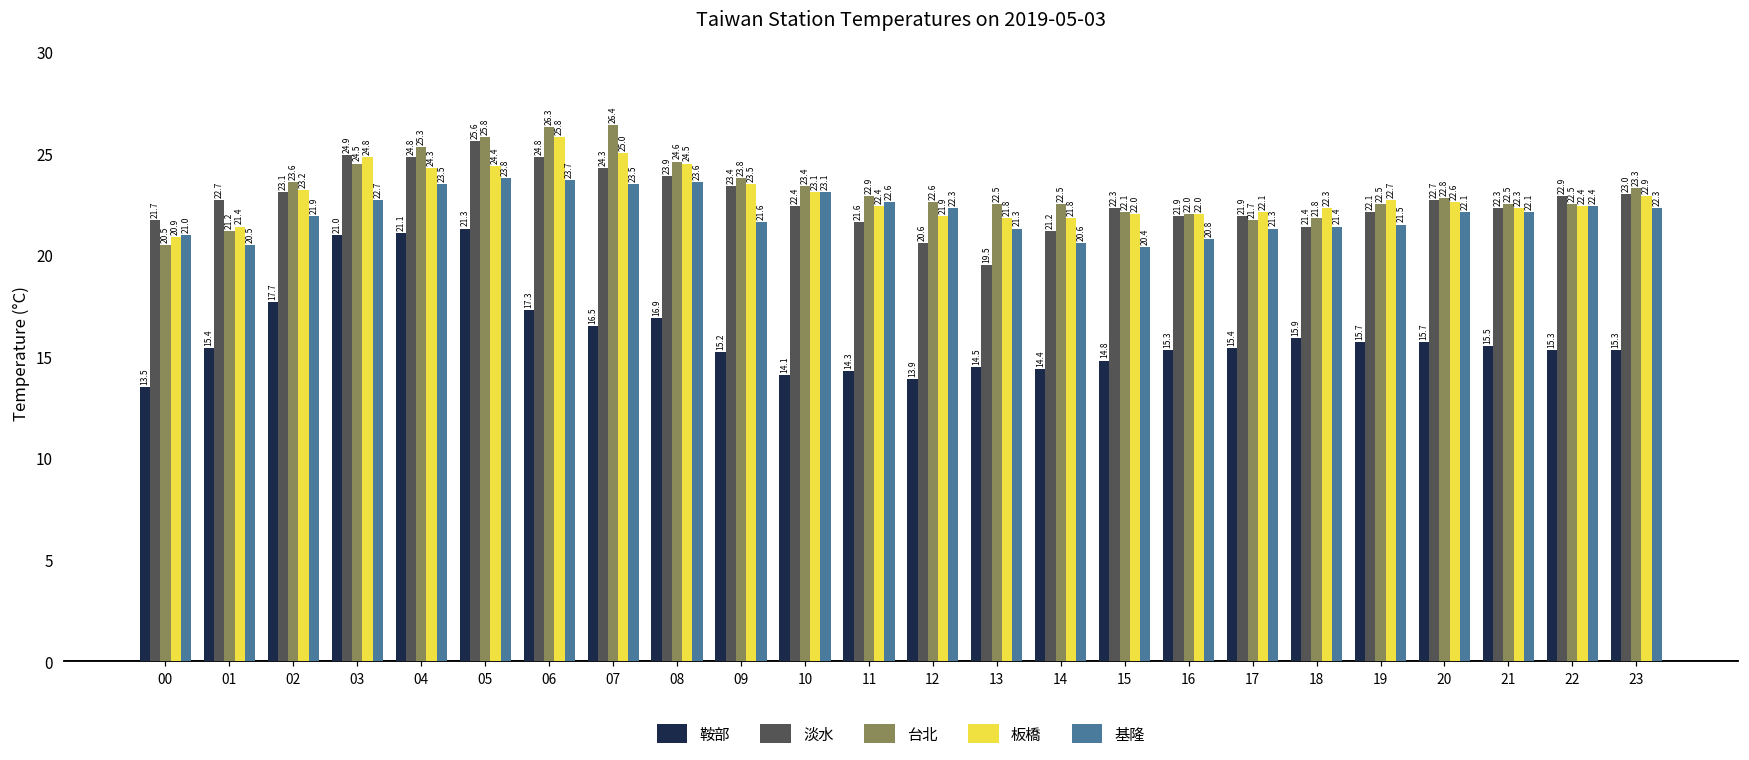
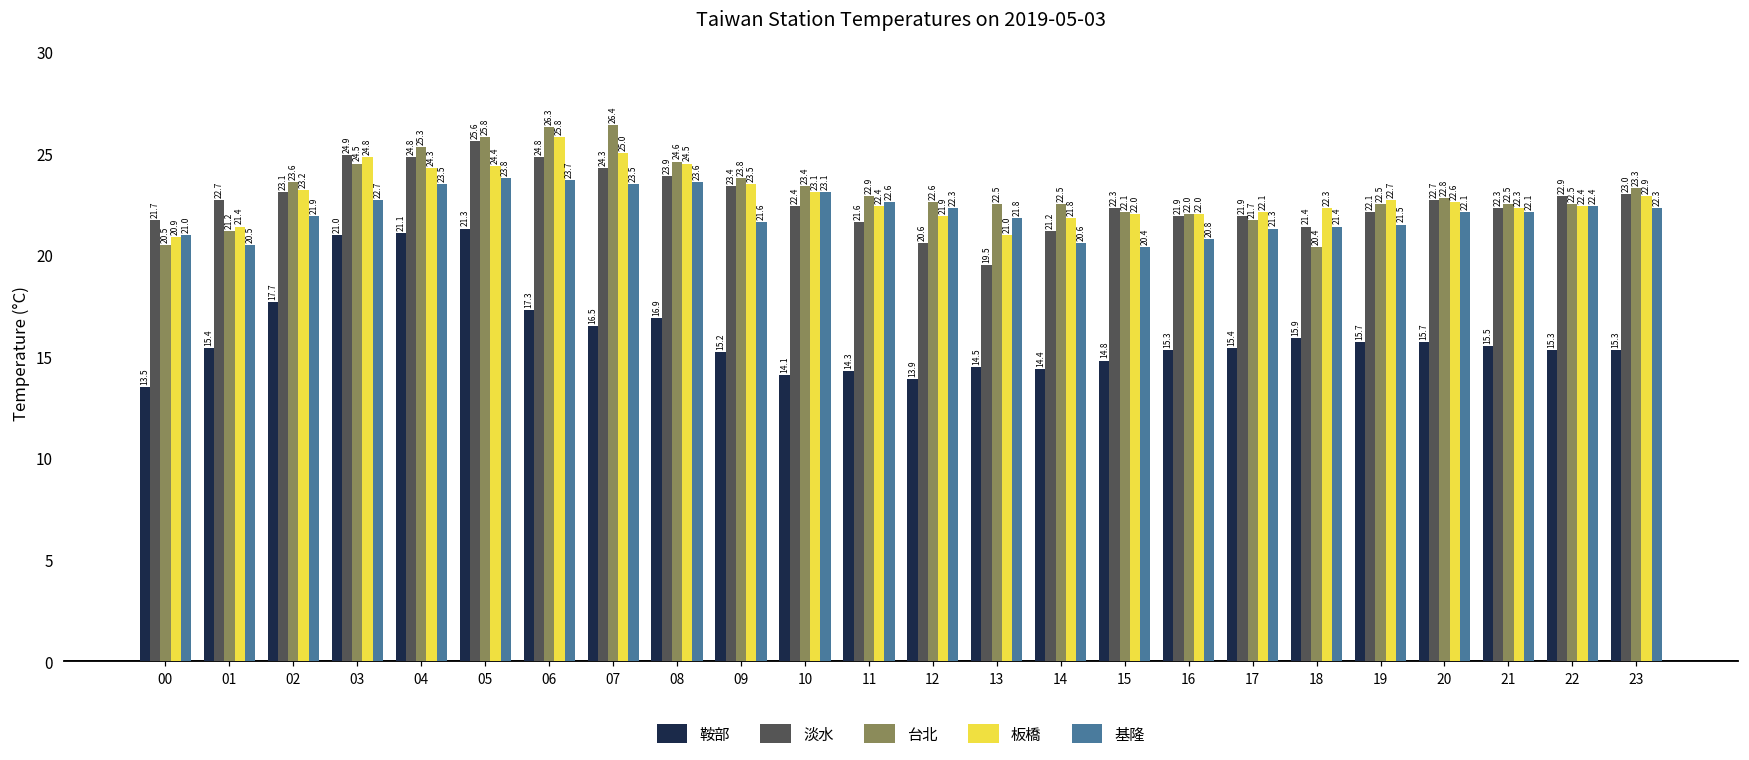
  {
    "鞍部": {
      "00": 13.5,
      "01": 15.4,
      "02": 17.7,
      "03": 21.0,
      "04": 21.1,
      "05": 21.3,
      "06": 17.3,
      "07": 16.5,
      "08": 16.9,
      "09": 15.2,
      "10": 14.1,
      "11": 14.3,
      "12": 13.9,
      "13": 14.5,
      "14": 14.4,
      "15": 14.8,
      "16": 15.3,
      "17": 15.4,
      "18": 15.9,
      "19": 15.7,
      "20": 15.7,
      "21": 15.5,
      "22": 15.3,
      "23": 15.3
    },
    "淡水": {
      "00": 21.7,
      "01": 22.7,
      "02": 23.1,
      "03": 24.9,
      "04": 24.8,
      "05": 25.6,
      "06": 24.8,
      "07": 24.3,
      "08": 23.9,
      "09": 23.4,
      "10": 22.4,
      "11": 21.6,
      "12": 20.6,
      "13": 19.5,
      "14": 21.2,
      "15": 22.3,
      "16": 21.9,
      "17": 21.9,
      "18": 21.4,
      "19": 22.1,
      "20": 22.7,
      "21": 22.3,
      "22": 22.9,
      "23": 23.0
    },
    "台北": {
      "00": 20.5,
      "01": 21.2,
      "02": 23.6,
      "03": 24.5,
      "04": 25.3,
      "05": 25.8,
      "06": 26.3,
      "07": 26.4,
      "08": 24.6,
      "09": 23.8,
      "10": 23.4,
      "11": 22.9,
      "12": 22.6,
      "13": 22.5,
      "14": 22.5,
      "15": 22.1,
      "16": 22.0,
      "17": 21.7,
-     "18": 21.8,
+     "18": 20.4,
      "19": 22.5,
      "20": 22.8,
      "21": 22.5,
      "22": 22.5,
      "23": 23.3
    },
    "板橋": {
      "00": 20.9,
      "01": 21.4,
      "02": 23.2,
      "03": 24.8,
      "04": 24.3,
      "05": 24.4,
      "06": 25.8,
      "07": 25.0,
      "08": 24.5,
      "09": 23.5,
      "10": 23.1,
      "11": 22.4,
      "12": 21.9,
-     "13": 21.8,
+     "13": 21.0,
      "14": 21.8,
      "15": 22.0,
      "16": 22.0,
      "17": 22.1,
      "18": 22.3,
      "19": 22.7,
      "20": 22.6,
      "21": 22.3,
      "22": 22.4,
      "23": 22.9
    },
    "基隆": {
      "00": 21.0,
      "01": 20.5,
      "02": 21.9,
      "03": 22.7,
      "04": 23.5,
      "05": 23.8,
      "06": 23.7,
      "07": 23.5,
      "08": 23.6,
      "09": 21.6,
      "10": 23.1,
      "11": 22.6,
      "12": 22.3,
-     "13": 21.3,
+     "13": 21.8,
      "14": 20.6,
      "15": 20.4,
      "16": 20.8,
      "17": 21.3,
      "18": 21.4,
      "19": 21.5,
      "20": 22.1,
      "21": 22.1,
      "22": 22.4,
      "23": 22.3
    }
  }
